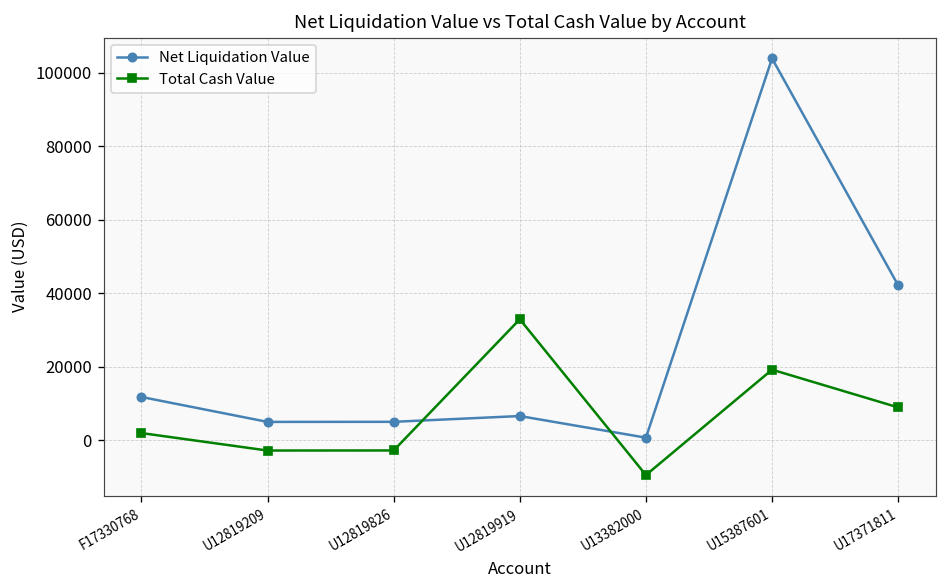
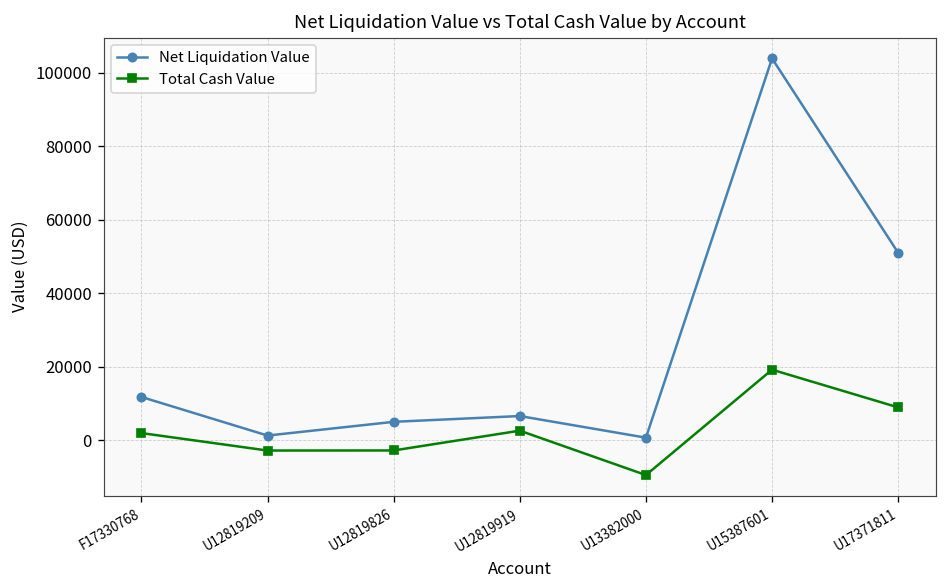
  {
    "Net Liquidation Value": {
      "F17330768": 12000,
-     "U12819209": 5000,
+     "U12819209": 1000,
      "U12819826": 5000,
      "U12819919": 7000,
      "U13382000": 1000,
      "U15387601": 104000,
-     "U17371811": 42000
+     "U17371811": 51000
    },
    "Total Cash Value": {
      "F17330768": 2000,
      "U12819209": -3000,
      "U12819826": -3000,
-     "U12819919": 33000,
+     "U12819919": 3000,
      "U13382000": -9000,
      "U15387601": 19000,
      "U17371811": 9000
    }
  }
